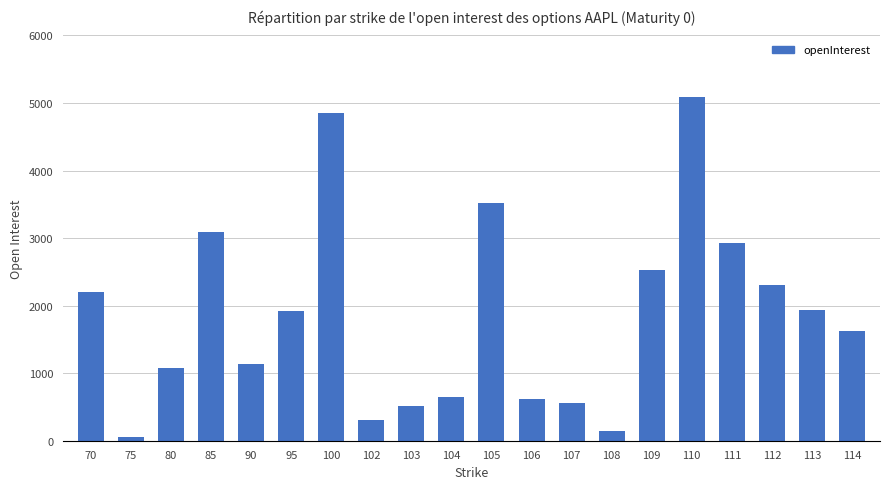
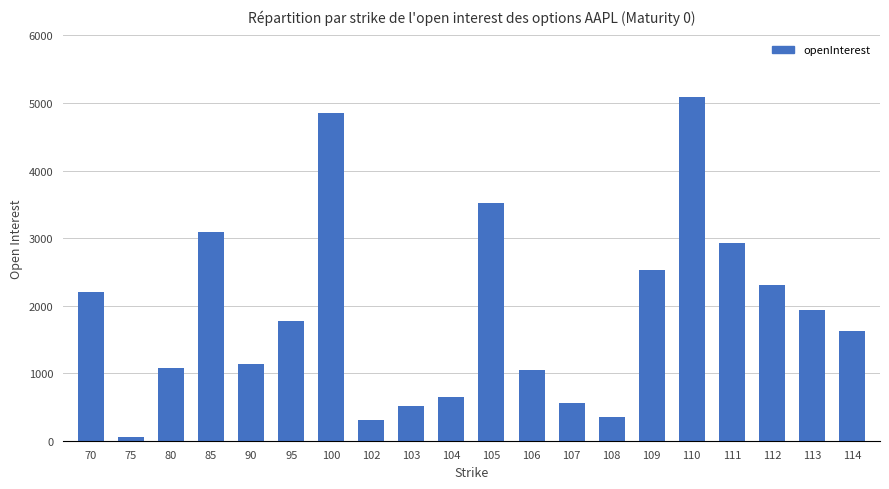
  {
    "70": 2200,
    "75": 100,
    "80": 1100,
    "85": 3100,
    "90": 1100,
-   "95": 1900,
+   "95": 1800,
    "100": 4800,
    "102": 300,
    "103": 500,
    "104": 700,
    "105": 3500,
-   "106": 600,
+   "106": 1000,
    "107": 600,
-   "108": 100,
+   "108": 300,
    "109": 2500,
    "110": 5100,
    "111": 2900,
    "112": 2300,
    "113": 1900,
    "114": 1600
  }
